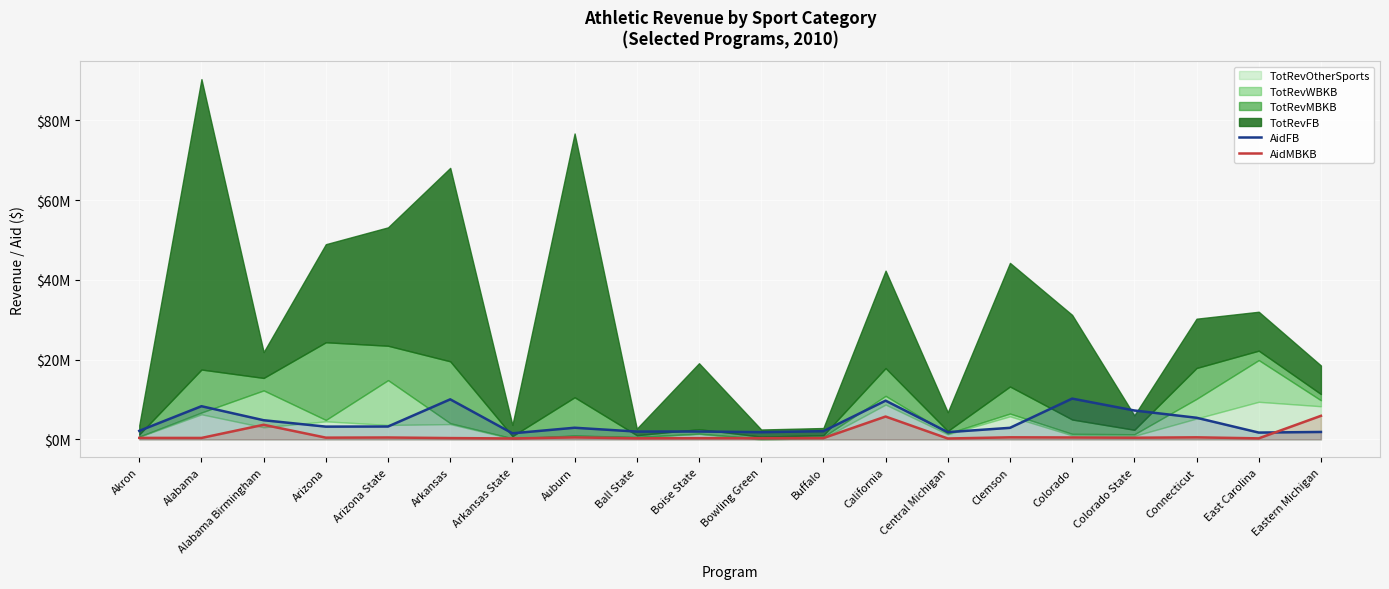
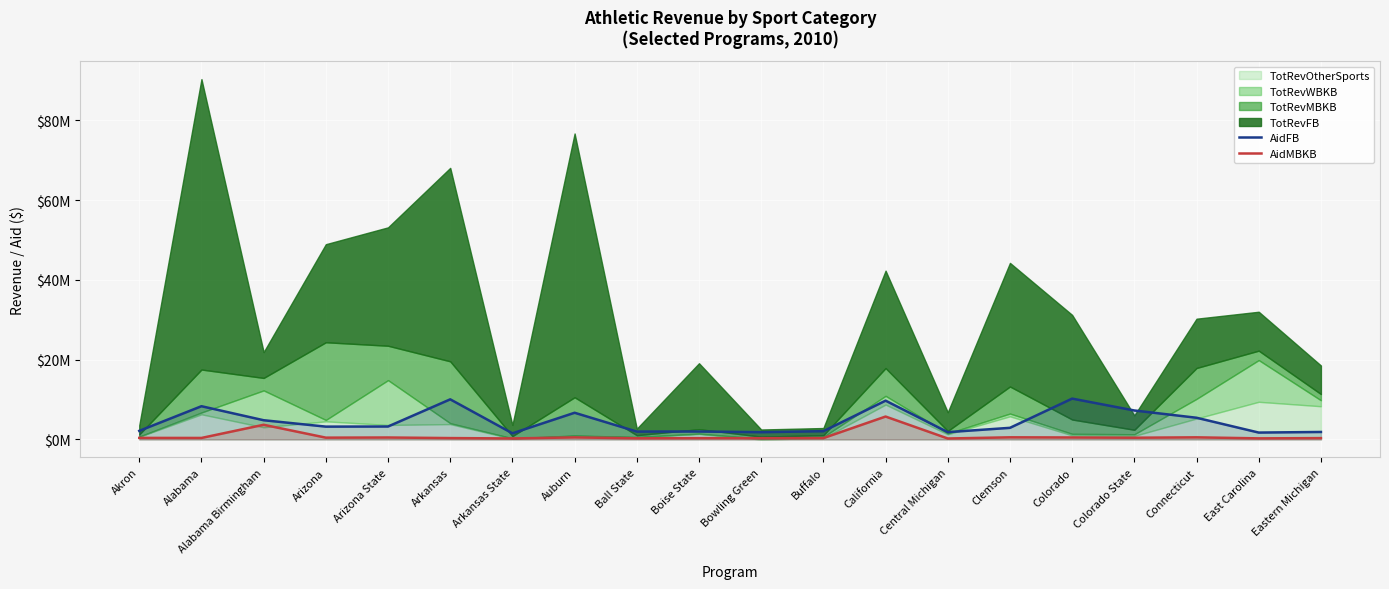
  {
    "AidFB": {
      "Akron": "$2000000",
      "Alabama": "$8000000",
      "Alabama Birmingham": "$5000000",
      "Arizona": "$3000000",
      "Arkansas": "$10000000",
      "Arkansas State": "$2000000",
-     "Auburn": "$3000000",
+     "Auburn": "$7000000",
      "Ball State": "$2000000",
      "Bowling Green": "$2000000",
      "Buffalo": "$2000000",
      "California": "$10000000",
      "Clemson": "$3000000",
      "Colorado": "$10000000",
      "Colorado State": "$7000000",
      "East Carolina": "$2000000",
      "Eastern Michigan": "$2000000"
    },
    "TotRevOtherSports": {
      "California": "$9000000",
      "Clemson": "$6000000",
      "East Carolina": "$9000000",
      "Eastern Michigan": "$8000000"
    },
    "AidMBKB": {
      "Alabama": "$0",
      "Arizona": "$0",
      "Arizona State": "$0",
      "Arkansas": "$0",
      "Boise State": "$0",
      "California": "$6000000",
      "Central Michigan": "$0",
      "Clemson": "$1000000",
      "Connecticut": "$1000000",
      "East Carolina": "$0",
-     "Eastern Michigan": "$6000000"
+     "Eastern Michigan": "$0"
    },
    "TotRevWBKB": {
      "Alabama Birmingham": "$9000000",
      "Arizona State": "$11000000",
      "California": "$2000000",
      "Clemson": "$1000000",
      "Connecticut": "$5000000",
      "East Carolina": "$10000000",
      "Eastern Michigan": "$2000000"
    }
  }
